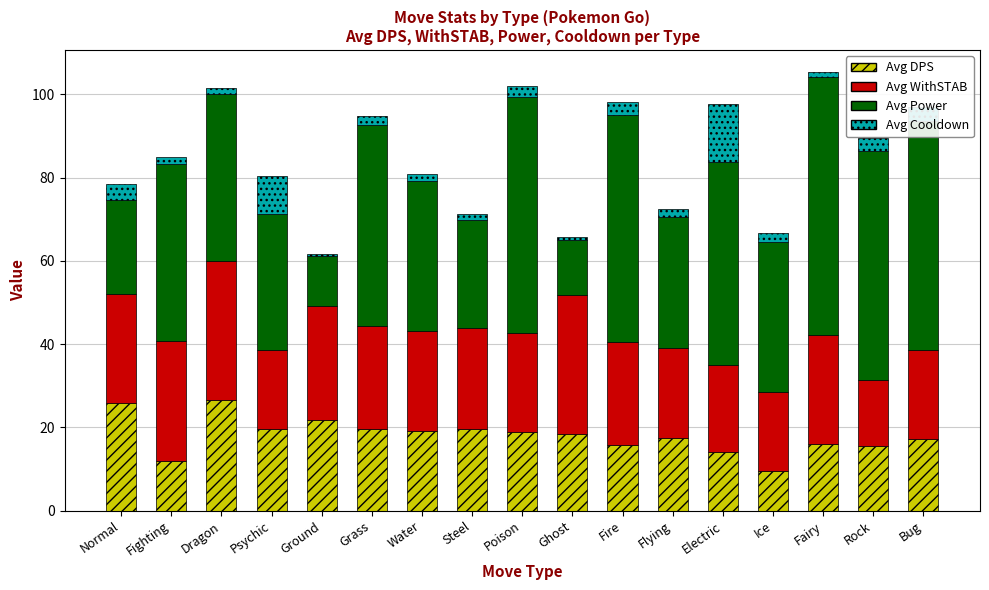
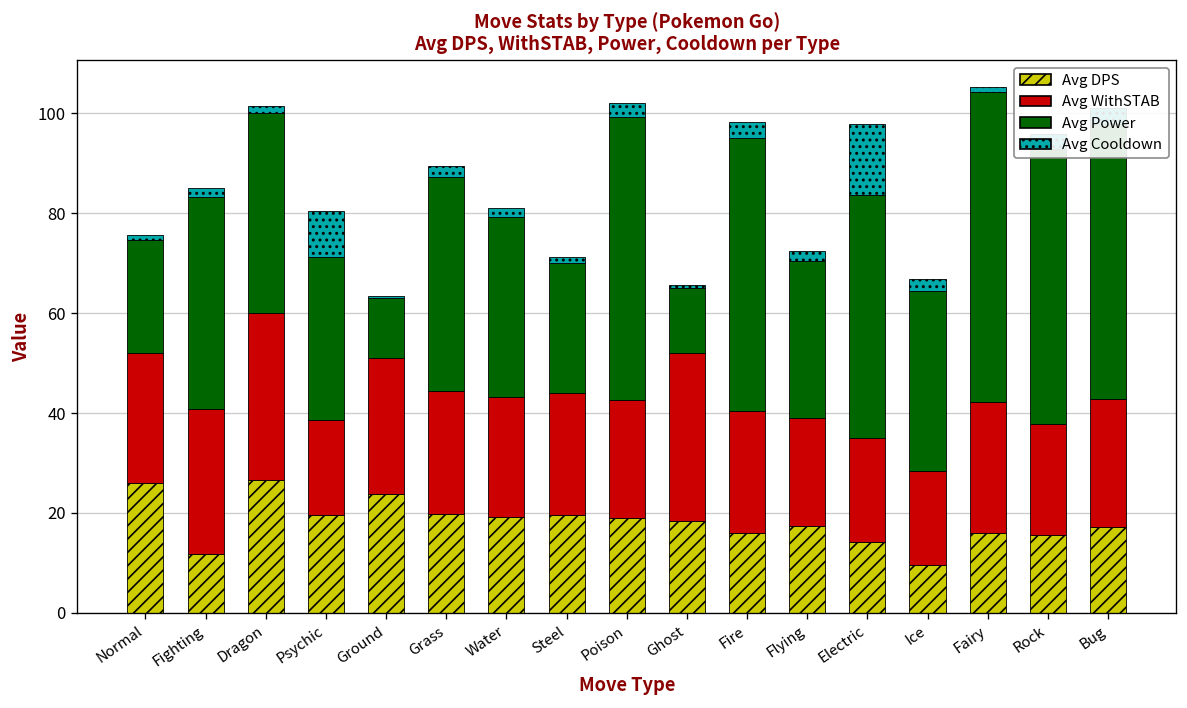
  {
    "Avg DPS": {
      "Normal": 26,
      "Fighting": 12,
      "Dragon": 27,
      "Psychic": 20,
-     "Ground": 22,
+     "Ground": 24,
      "Grass": 20,
      "Water": 19,
      "Steel": 20,
      "Poison": 19,
      "Ghost": 18,
      "Fire": 16,
      "Flying": 17,
      "Electric": 14,
      "Ice": 10,
      "Fairy": 16,
      "Rock": 16,
      "Bug": 17
    },
    "Avg WithSTAB": {
      "Normal": 26,
      "Fighting": 29,
      "Dragon": 33,
      "Psychic": 19,
      "Ground": 27,
      "Grass": 25,
      "Water": 24,
      "Steel": 24,
      "Poison": 24,
      "Ghost": 34,
      "Fire": 25,
      "Flying": 22,
      "Electric": 21,
      "Ice": 19,
      "Fairy": 26,
-     "Rock": 16,
-     "Bug": 21
+     "Rock": 22,
+     "Bug": 26
    },
    "Avg Power": {
      "Normal": 23,
      "Fighting": 43,
      "Dragon": 40,
      "Psychic": 33,
      "Ground": 12,
-     "Grass": 48,
+     "Grass": 43,
      "Water": 36,
      "Steel": 26,
      "Poison": 57,
      "Ghost": 13,
      "Fire": 55,
      "Flying": 31,
      "Electric": 49,
      "Ice": 36,
      "Fairy": 62
    },
    "Avg Cooldown": {
-     "Normal": 4,
+     "Normal": 1,
      "Fighting": 2,
      "Dragon": 2,
      "Psychic": 9,
      "Grass": 2,
      "Water": 2,
      "Steel": 1,
      "Poison": 3,
      "Ghost": 1,
      "Fire": 3,
      "Flying": 2,
      "Electric": 14,
      "Ice": 2,
      "Fairy": 1
    }
  }
